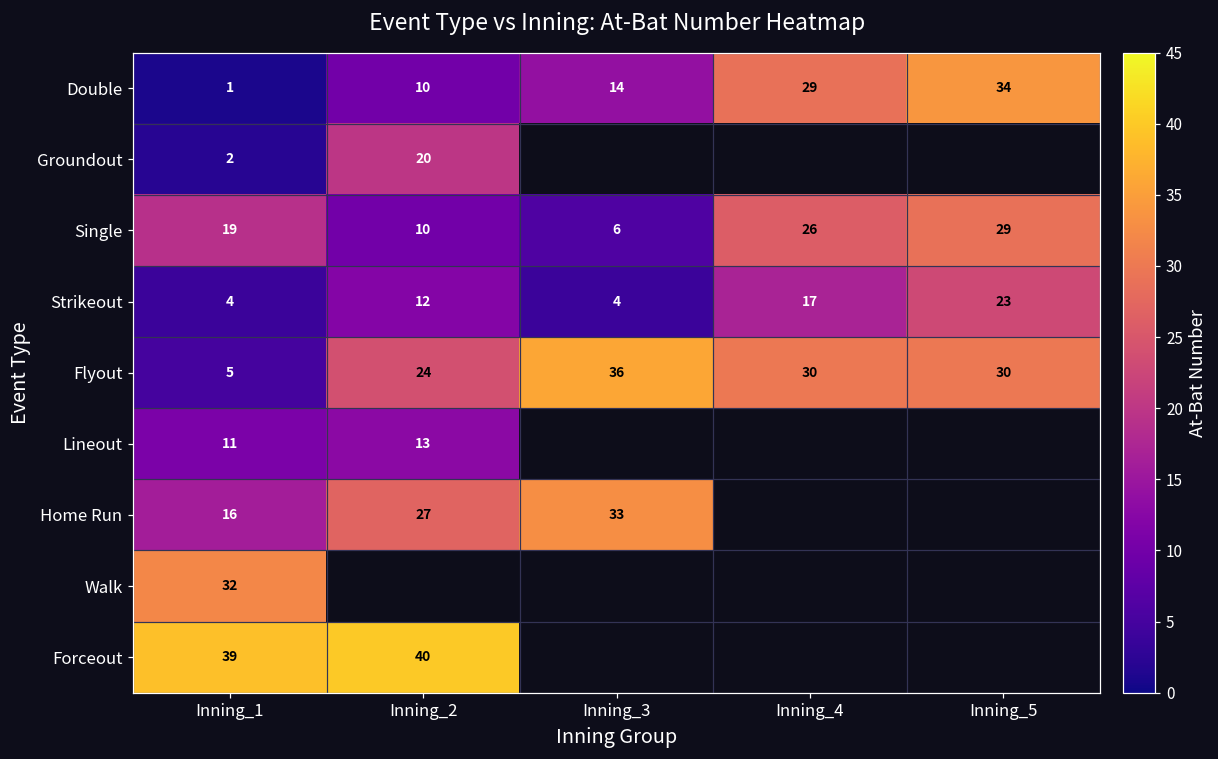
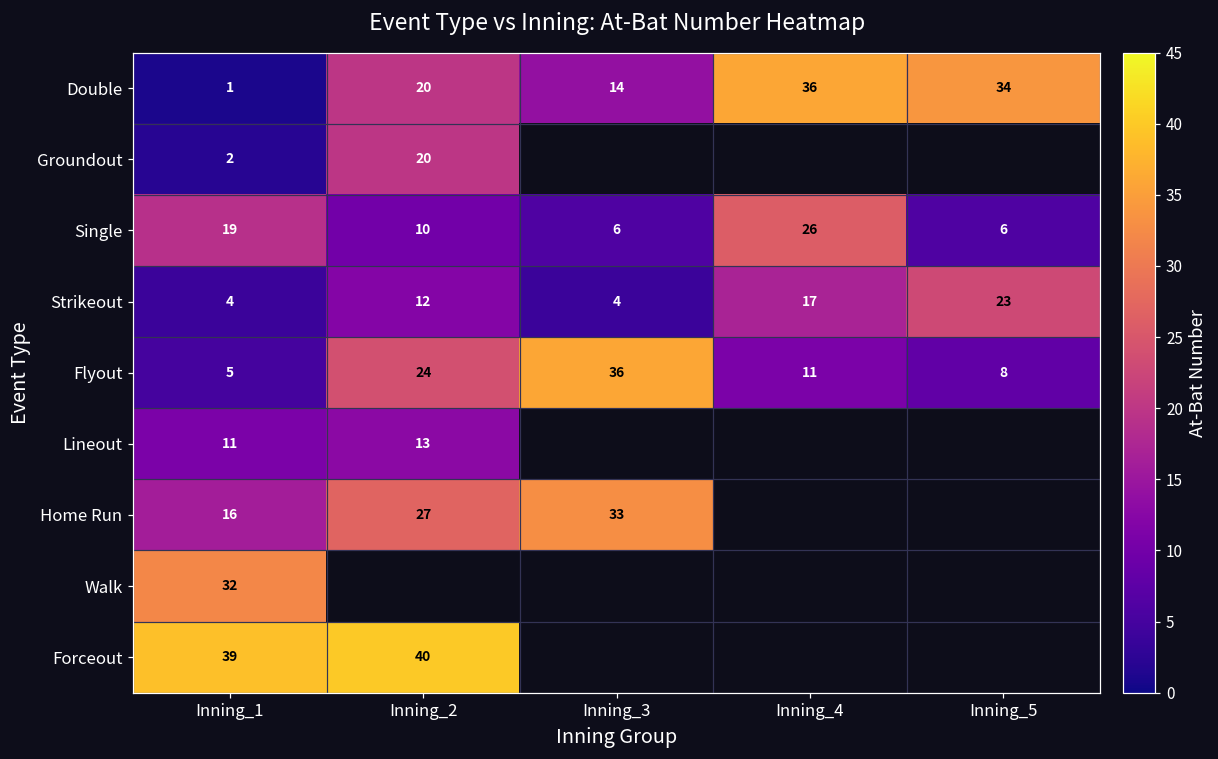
  {
    "Double": {
      "Inning_1": 1,
-     "Inning_2": 10,
+     "Inning_2": 20,
      "Inning_3": 14,
-     "Inning_4": 29,
+     "Inning_4": 36,
      "Inning_5": 34
    },
    "Groundout": {
      "Inning_1": 2,
      "Inning_2": 20
    },
    "Single": {
      "Inning_1": 19,
      "Inning_2": 10,
      "Inning_3": 6,
      "Inning_4": 26,
-     "Inning_5": 29
+     "Inning_5": 6
    },
    "Strikeout": {
      "Inning_1": 4,
      "Inning_2": 12,
      "Inning_3": 4,
      "Inning_4": 17,
      "Inning_5": 23
    },
    "Flyout": {
      "Inning_1": 5,
      "Inning_2": 24,
      "Inning_3": 36,
-     "Inning_4": 30,
-     "Inning_5": 30
+     "Inning_4": 11,
+     "Inning_5": 8
    },
    "Lineout": {
      "Inning_1": 11,
      "Inning_2": 13
    },
    "Home Run": {
      "Inning_1": 16,
      "Inning_2": 27,
      "Inning_3": 33
    },
    "Walk": {
      "Inning_1": 32
    },
    "Forceout": {
      "Inning_1": 39,
      "Inning_2": 40
    }
  }
